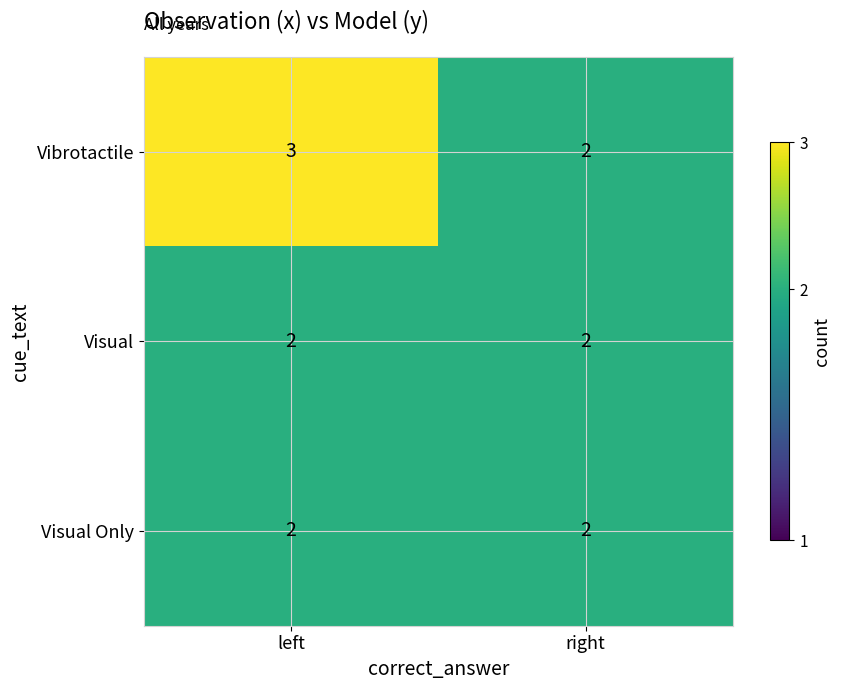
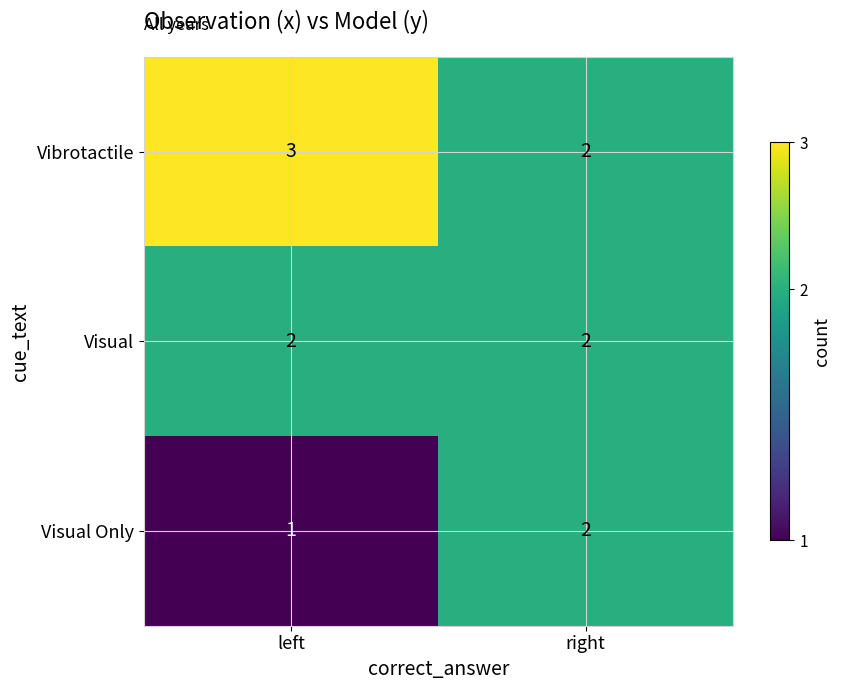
  {
    "Vibrotactile": {
      "left": 3,
      "right": 2
    },
    "Visual": {
      "left": 2,
      "right": 2
    },
    "Visual Only": {
-     "left": 2,
+     "left": 1,
      "right": 2
    }
  }
